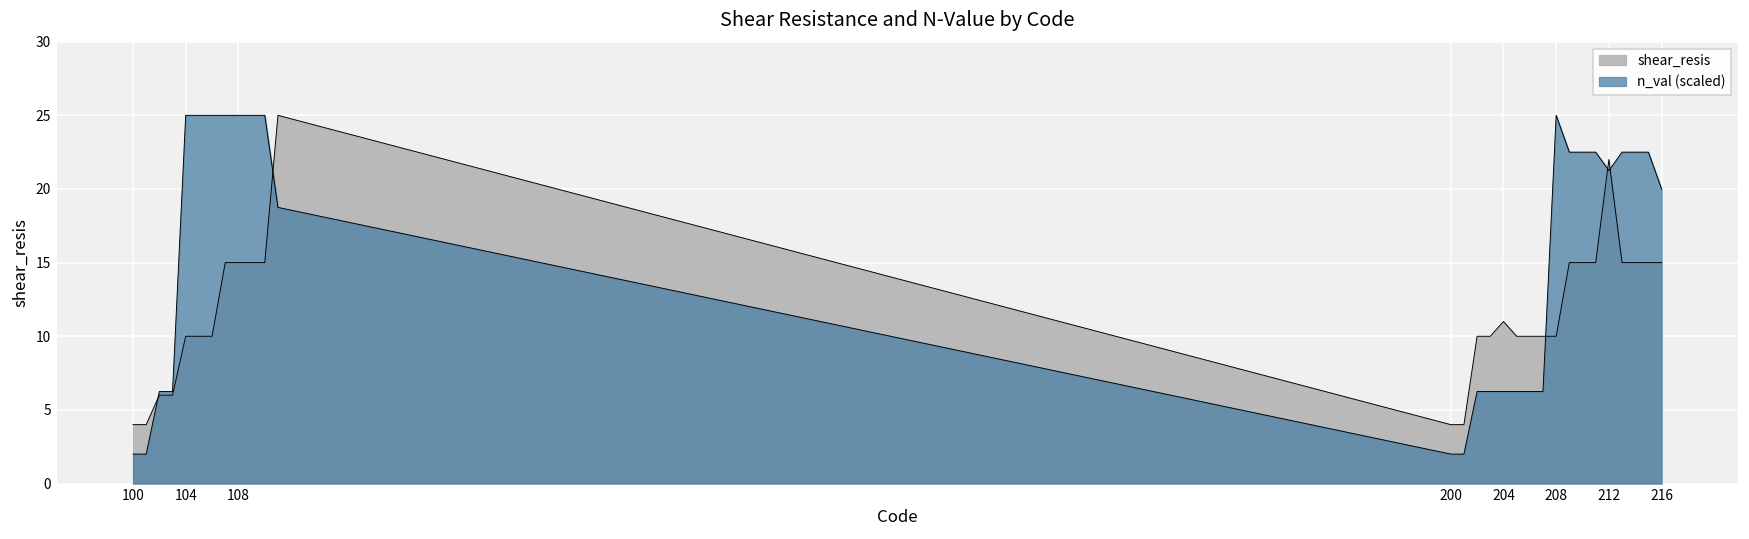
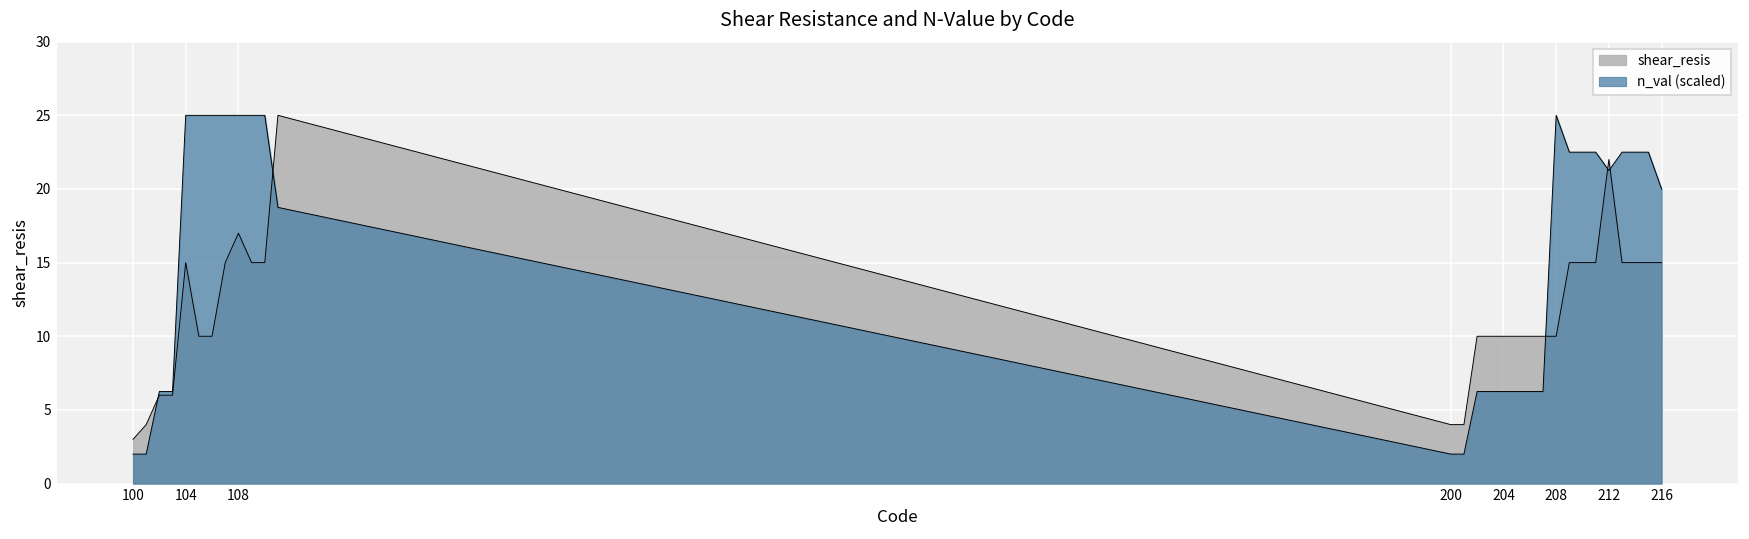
  {
    "shear_resis": {
-     "100": 4,
-     "104": 10,
-     "108": 15,
+     "100": 3,
+     "104": 15,
+     "108": 17,
      "200": 4,
-     "204": 11,
+     "204": 10,
      "208": 10,
      "212": 22,
      "216": 15
    },
    "n_val (scaled)": {
      "100": 2,
      "104": 25,
      "108": 25,
      "200": 2,
      "204": 6.3,
      "208": 25,
      "212": 21.3,
      "216": 20
    }
  }
